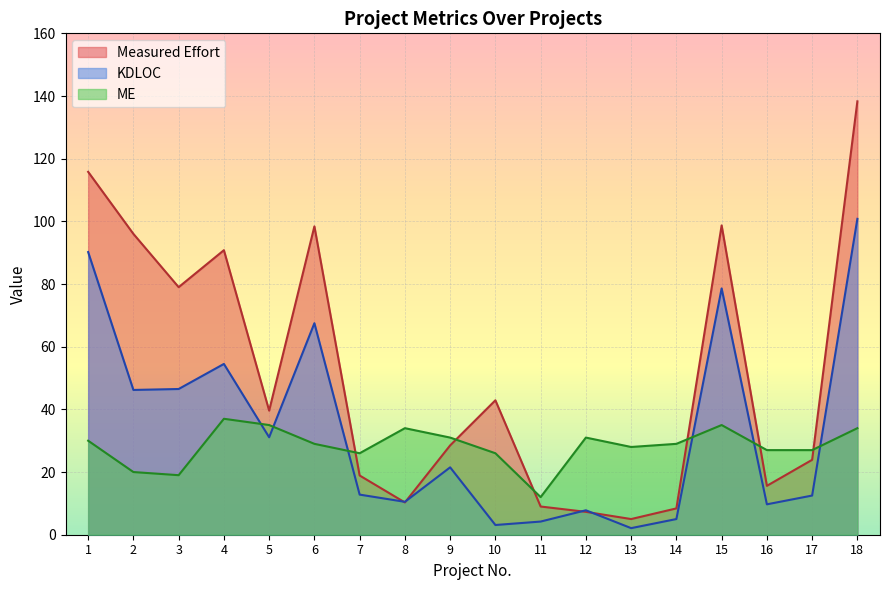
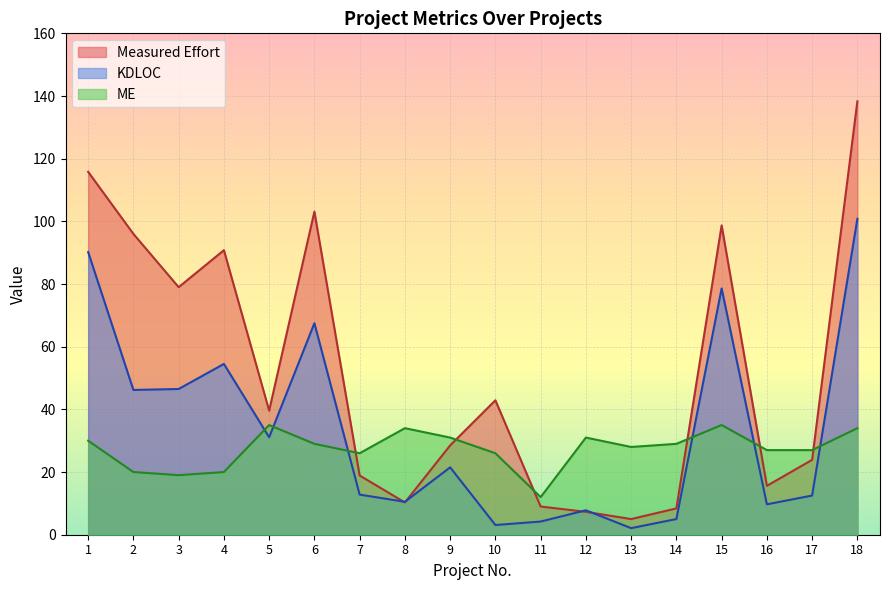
  {
    "Measured Effort": {
      "1": 116,
      "2": 96,
      "3": 79,
      "4": 91,
      "5": 40,
-     "6": 98,
+     "6": 103,
      "7": 19,
      "9": 29,
      "10": 43,
      "11": 9,
      "13": 5,
      "14": 8,
      "15": 99,
      "16": 16,
      "17": 24,
      "18": 138
    },
    "KDLOC": {
      "1": 90,
      "2": 46,
      "3": 47,
      "4": 55,
      "5": 31,
      "6": 68,
      "7": 13,
      "9": 22,
      "10": 3,
      "11": 4,
      "13": 2,
      "14": 5,
      "15": 79,
      "16": 10,
      "17": 13,
      "18": 101
    },
    "ME": {
      "1": 30,
      "2": 20,
      "3": 19,
-     "4": 37,
+     "4": 20,
      "5": 35,
      "6": 29,
      "7": 26,
      "8": 34,
      "9": 31,
      "10": 26,
      "11": 12,
      "12": 31,
      "13": 28,
      "14": 29,
      "15": 35,
      "16": 27,
      "17": 27,
      "18": 34
    }
  }
